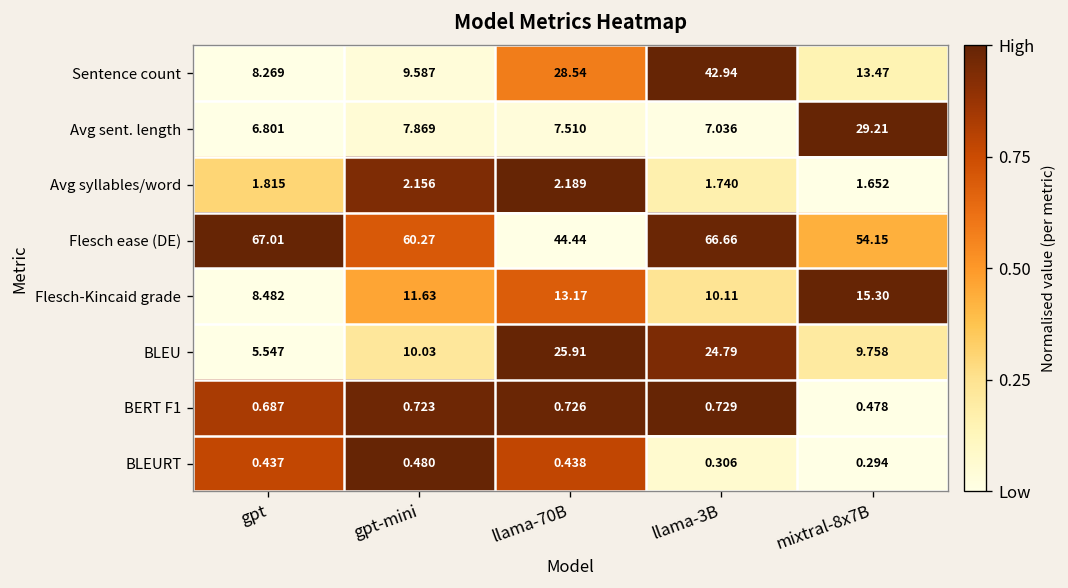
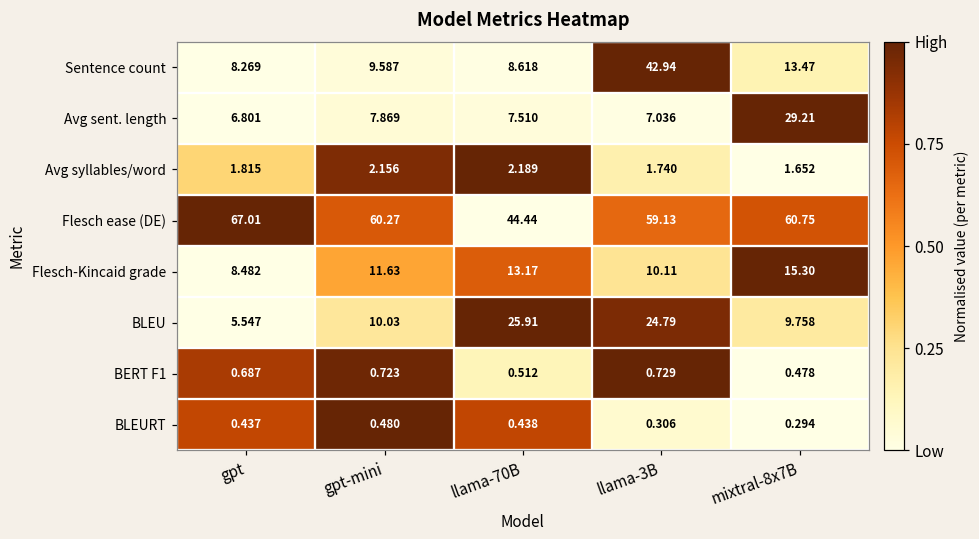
  {
    "Sentence count": {
      "gpt": 8.269,
      "gpt-mini": 9.587,
-     "llama-70B": 28.54,
+     "llama-70B": 8.618,
      "llama-3B": 42.94,
      "mixtral-8x7B": 13.47
    },
    "Avg sent. length": {
      "gpt": 6.801,
      "gpt-mini": 7.869,
      "llama-70B": 7.510,
      "llama-3B": 7.036,
      "mixtral-8x7B": 29.21
    },
    "Avg syllables/word": {
      "gpt": 1.815,
      "gpt-mini": 2.156,
      "llama-70B": 2.189,
      "llama-3B": 1.740,
      "mixtral-8x7B": 1.652
    },
    "Flesch ease (DE)": {
      "gpt": 67.01,
      "gpt-mini": 60.27,
      "llama-70B": 44.44,
-     "llama-3B": 66.66,
-     "mixtral-8x7B": 54.15
+     "llama-3B": 59.13,
+     "mixtral-8x7B": 60.75
    },
    "Flesch-Kincaid grade": {
      "gpt": 8.482,
      "gpt-mini": 11.63,
      "llama-70B": 13.17,
      "llama-3B": 10.11,
      "mixtral-8x7B": 15.30
    },
    "BLEU": {
      "gpt": 5.547,
      "gpt-mini": 10.03,
      "llama-70B": 25.91,
      "llama-3B": 24.79,
      "mixtral-8x7B": 9.758
    },
    "BERT F1": {
      "gpt": 0.687,
      "gpt-mini": 0.723,
-     "llama-70B": 0.726,
+     "llama-70B": 0.512,
      "llama-3B": 0.729,
      "mixtral-8x7B": 0.478
    },
    "BLEURT": {
      "gpt": 0.437,
      "gpt-mini": 0.480,
      "llama-70B": 0.438,
      "llama-3B": 0.306,
      "mixtral-8x7B": 0.294
    }
  }
